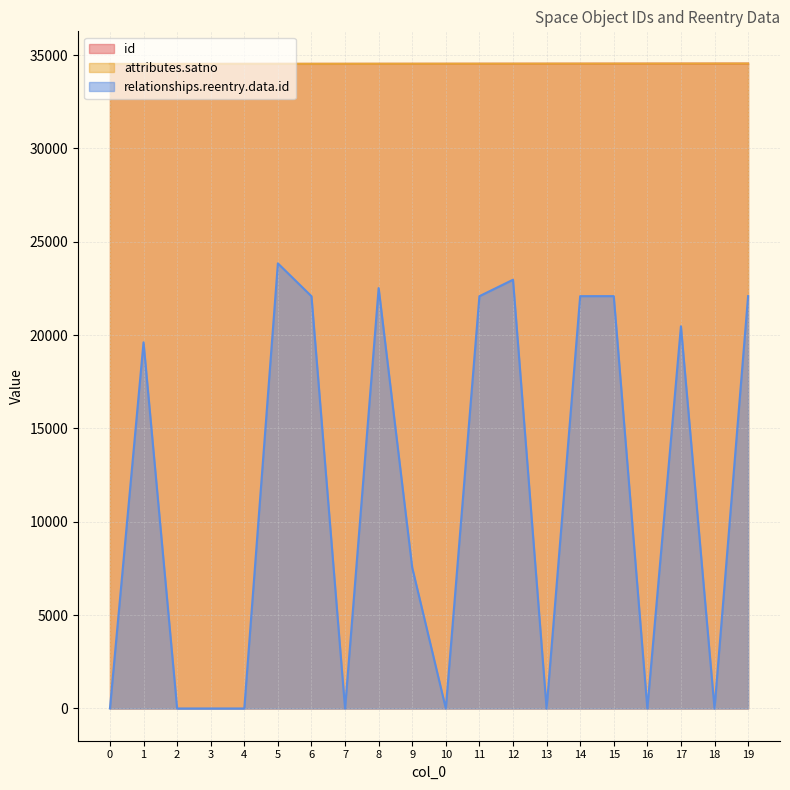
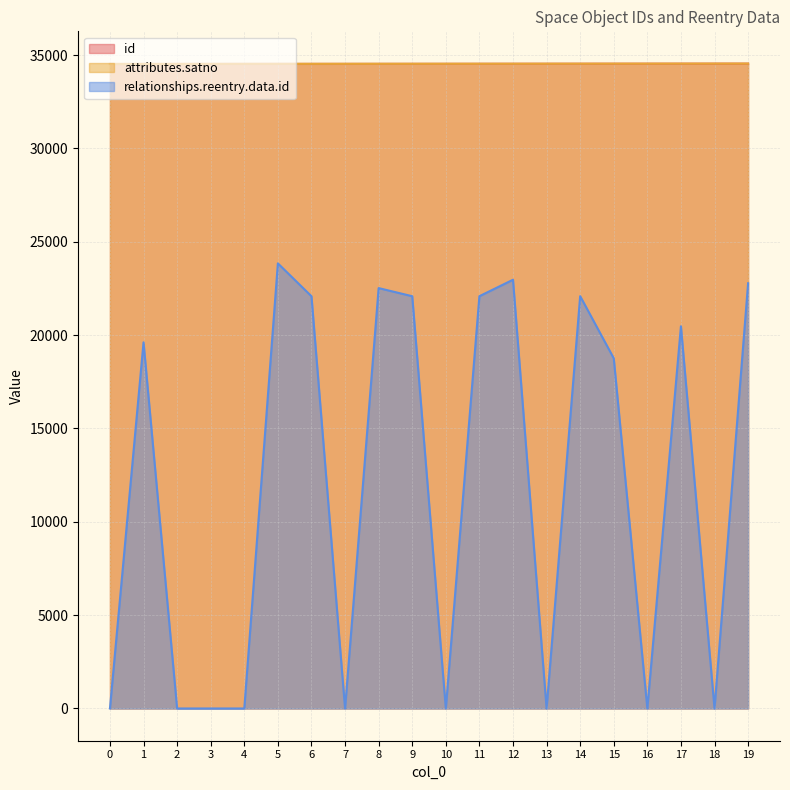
  {
    "attributes.satno": {
      "6": 34500,
      "7": 34500,
      "8": 34500,
      "9": 34500,
      "10": 34500,
      "11": 34500,
      "12": 34500,
      "13": 34500,
      "14": 34500,
      "15": 34500,
      "16": 34500,
      "17": 34500,
      "18": 34500,
      "19": 34500
    },
    "relationships.reentry.data.id": {
      "0": 0,
      "1": 19600,
      "2": 0,
      "3": 0,
      "4": 0,
      "5": 23800,
      "6": 22100,
      "7": 0,
      "8": 22500,
-     "9": 7500,
+     "9": 22100,
      "10": 0,
      "11": 22100,
      "12": 23000,
      "13": 0,
      "14": 22100,
-     "15": 22100,
+     "15": 18800,
      "16": 0,
      "17": 20500,
      "18": 0,
-     "19": 22100
+     "19": 22800
    }
  }
